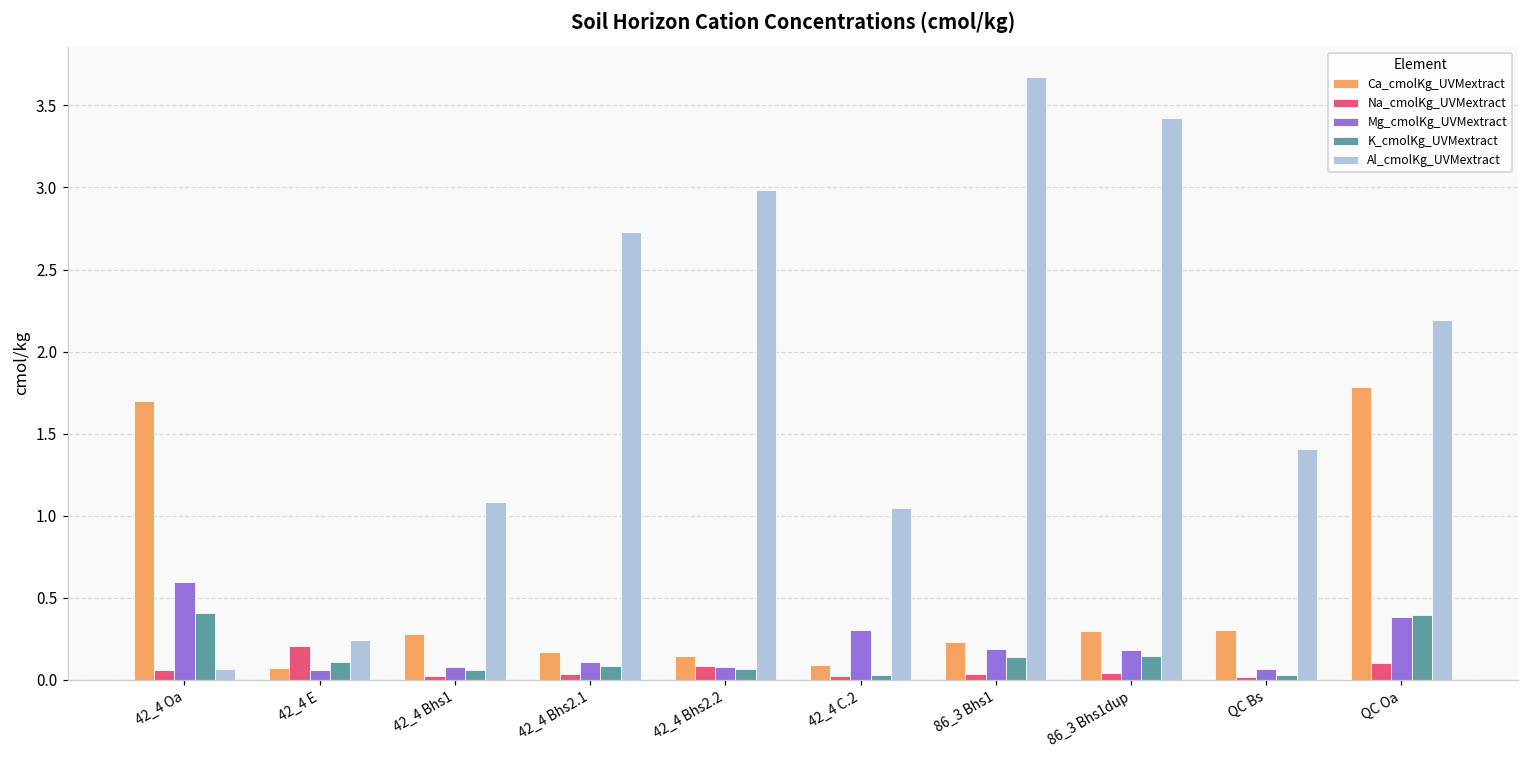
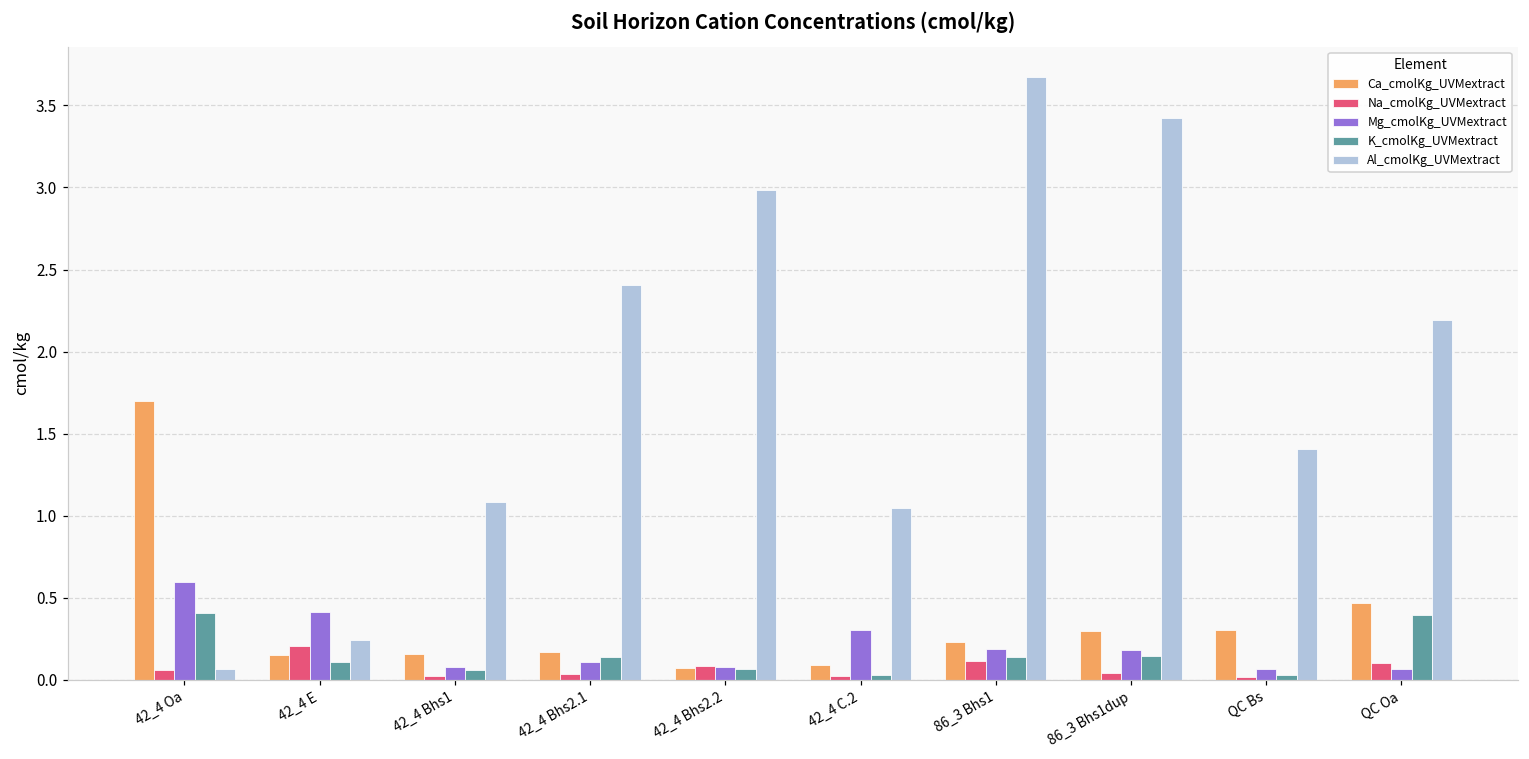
  {
    "Ca_cmolKg_UVMextract": {
      "42_4 Oa": 1.70,
-     "42_4 E": 0.07,
-     "42_4 Bhs1": 0.28,
+     "42_4 E": 0.15,
+     "42_4 Bhs1": 0.16,
      "42_4 Bhs2.1": 0.17,
-     "42_4 Bhs2.2": 0.14,
+     "42_4 Bhs2.2": 0.07,
      "42_4 C.2": 0.09,
      "86_3 Bhs1": 0.23,
      "86_3 Bhs1dup": 0.30,
      "QC Bs": 0.30,
-     "QC Oa": 1.78
+     "QC Oa": 0.47
    },
    "Na_cmolKg_UVMextract": {
      "42_4 Oa": 0.06,
      "42_4 E": 0.20,
      "42_4 Bhs1": 0.02,
      "42_4 Bhs2.1": 0.03,
      "42_4 Bhs2.2": 0.08,
      "42_4 C.2": 0.02,
-     "86_3 Bhs1": 0.04,
+     "86_3 Bhs1": 0.11,
      "86_3 Bhs1dup": 0.04,
      "QC Bs": 0.02,
      "QC Oa": 0.10
    },
    "Mg_cmolKg_UVMextract": {
      "42_4 Oa": 0.60,
-     "42_4 E": 0.06,
+     "42_4 E": 0.41,
      "42_4 Bhs1": 0.08,
      "42_4 Bhs2.1": 0.11,
      "42_4 Bhs2.2": 0.08,
      "42_4 C.2": 0.30,
      "86_3 Bhs1": 0.19,
      "86_3 Bhs1dup": 0.18,
      "QC Bs": 0.07,
-     "QC Oa": 0.38
+     "QC Oa": 0.06
    },
    "K_cmolKg_UVMextract": {
      "42_4 Oa": 0.41,
      "42_4 E": 0.11,
      "42_4 Bhs1": 0.06,
-     "42_4 Bhs2.1": 0.08,
+     "42_4 Bhs2.1": 0.14,
      "42_4 Bhs2.2": 0.06,
      "42_4 C.2": 0.03,
      "86_3 Bhs1": 0.14,
      "86_3 Bhs1dup": 0.14,
      "QC Bs": 0.03,
      "QC Oa": 0.39
    },
    "Al_cmolKg_UVMextract": {
      "42_4 Oa": 0.06,
      "42_4 E": 0.24,
      "42_4 Bhs1": 1.08,
-     "42_4 Bhs2.1": 2.73,
+     "42_4 Bhs2.1": 2.40,
      "42_4 Bhs2.2": 2.99,
      "42_4 C.2": 1.04,
      "86_3 Bhs1": 3.67,
      "86_3 Bhs1dup": 3.42,
      "QC Bs": 1.41,
      "QC Oa": 2.19
    }
  }
